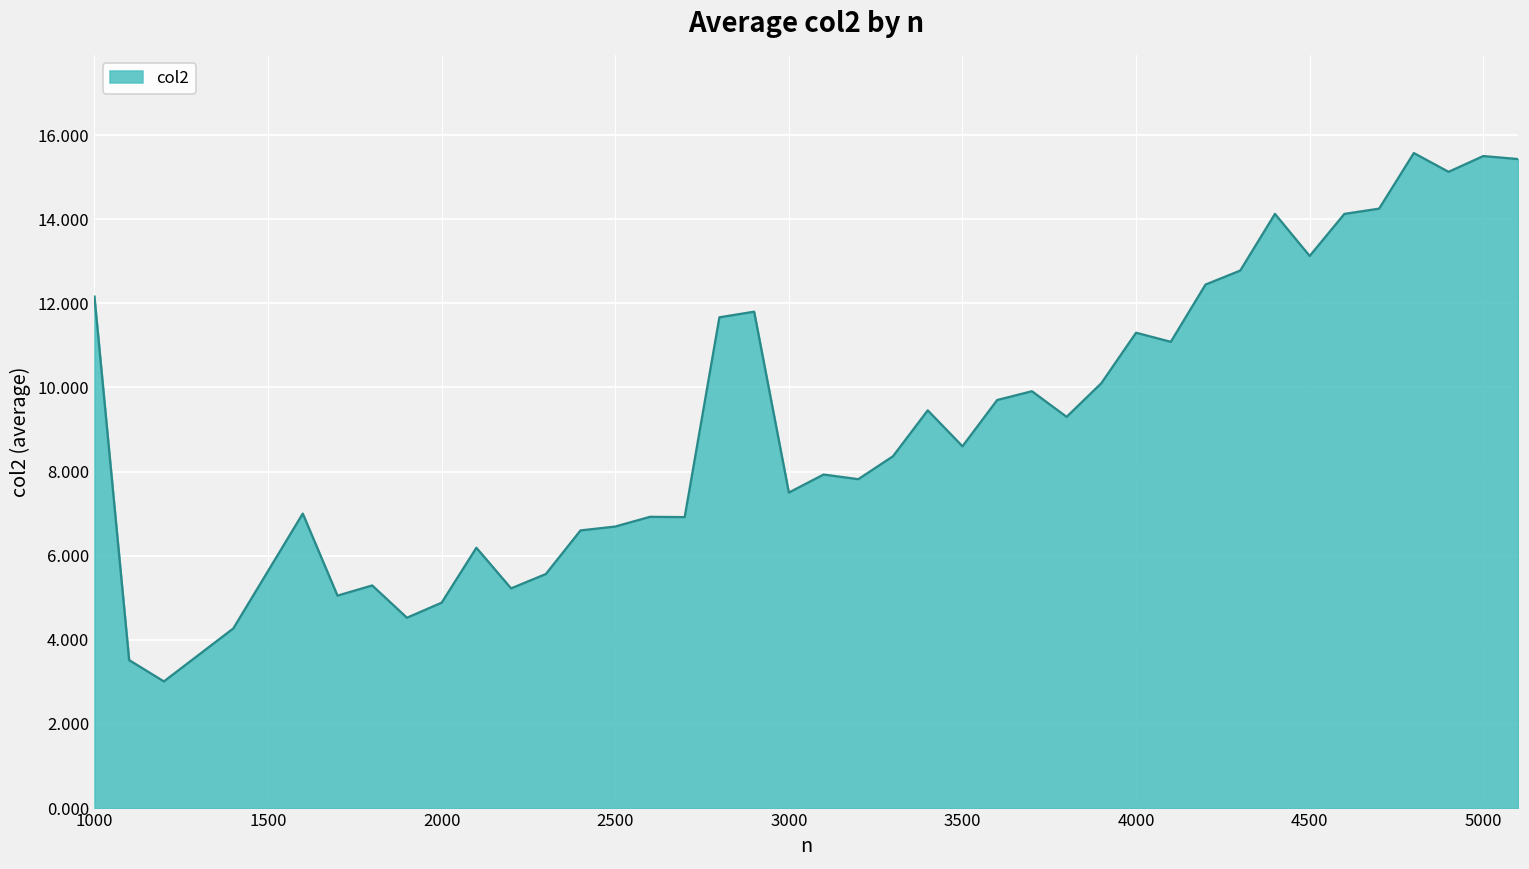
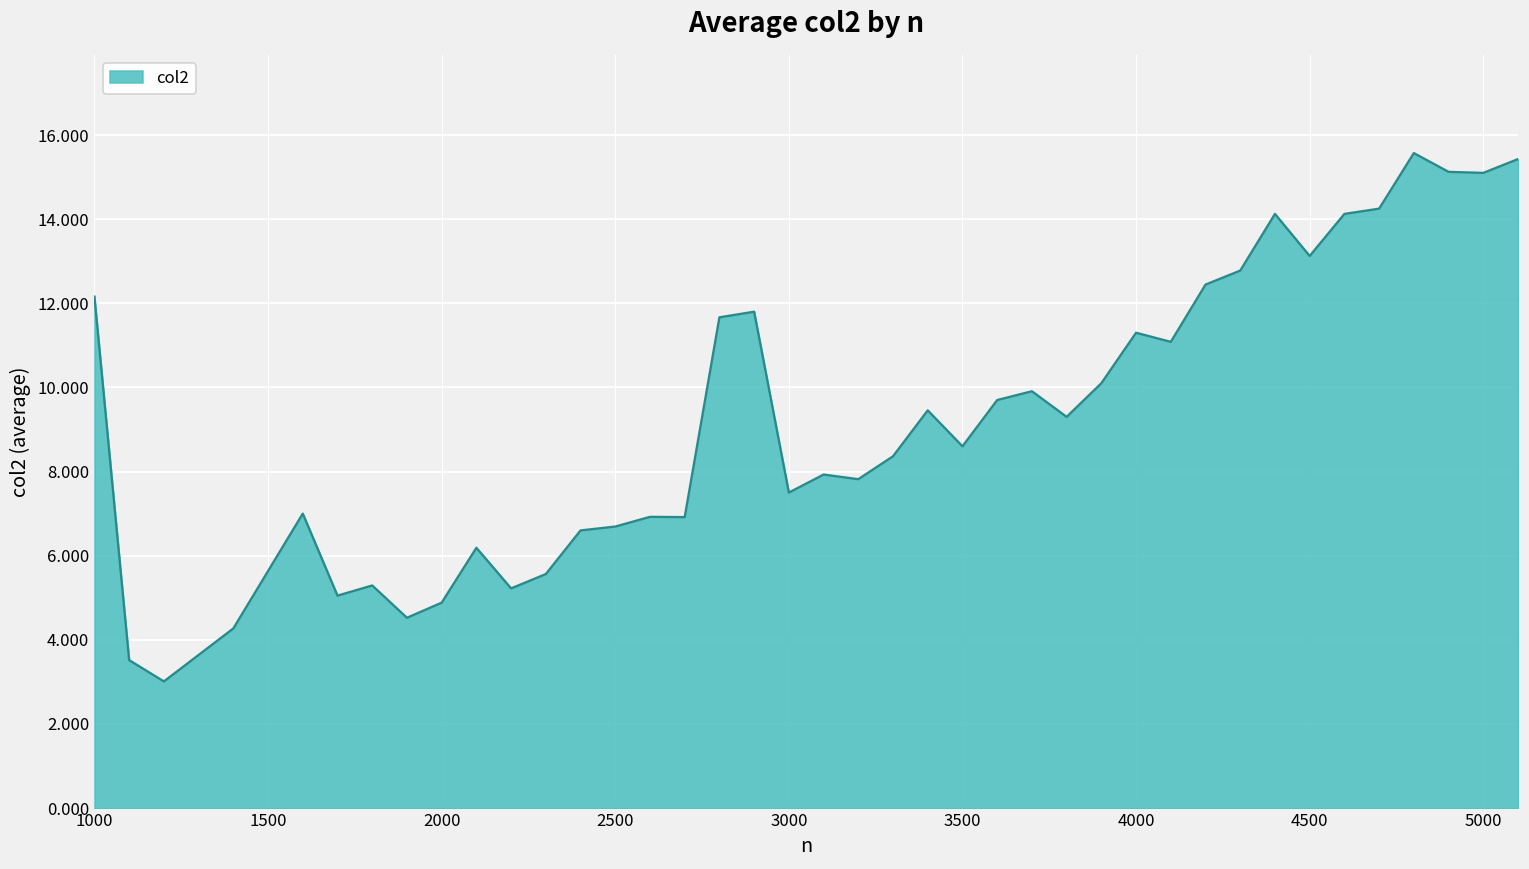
  {
    "1000": 12.2,
    "2000": 4.9,
    "2500": 6.7,
    "3000": 7.5,
    "3500": 8.6,
    "4000": 11.3,
    "4500": 13.1,
-   "5000": 15.5
+   "5000": 15.1
  }
